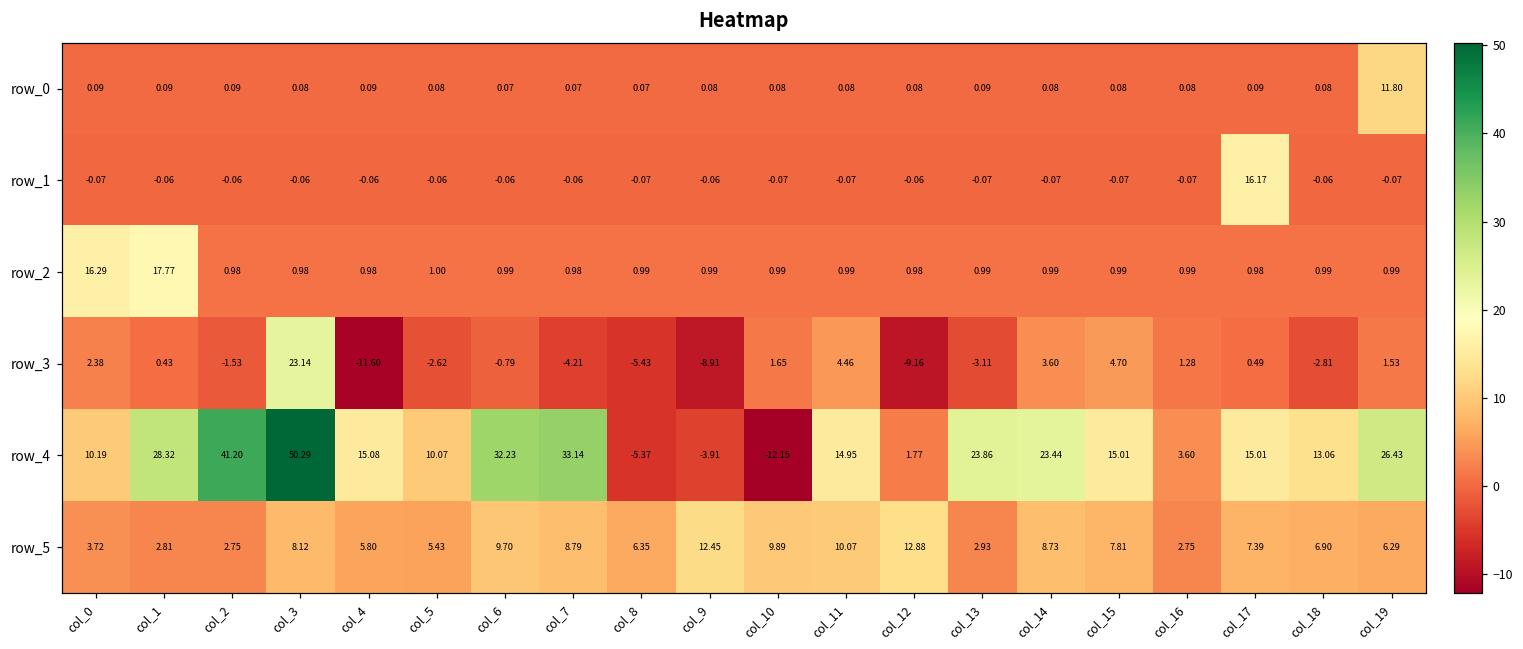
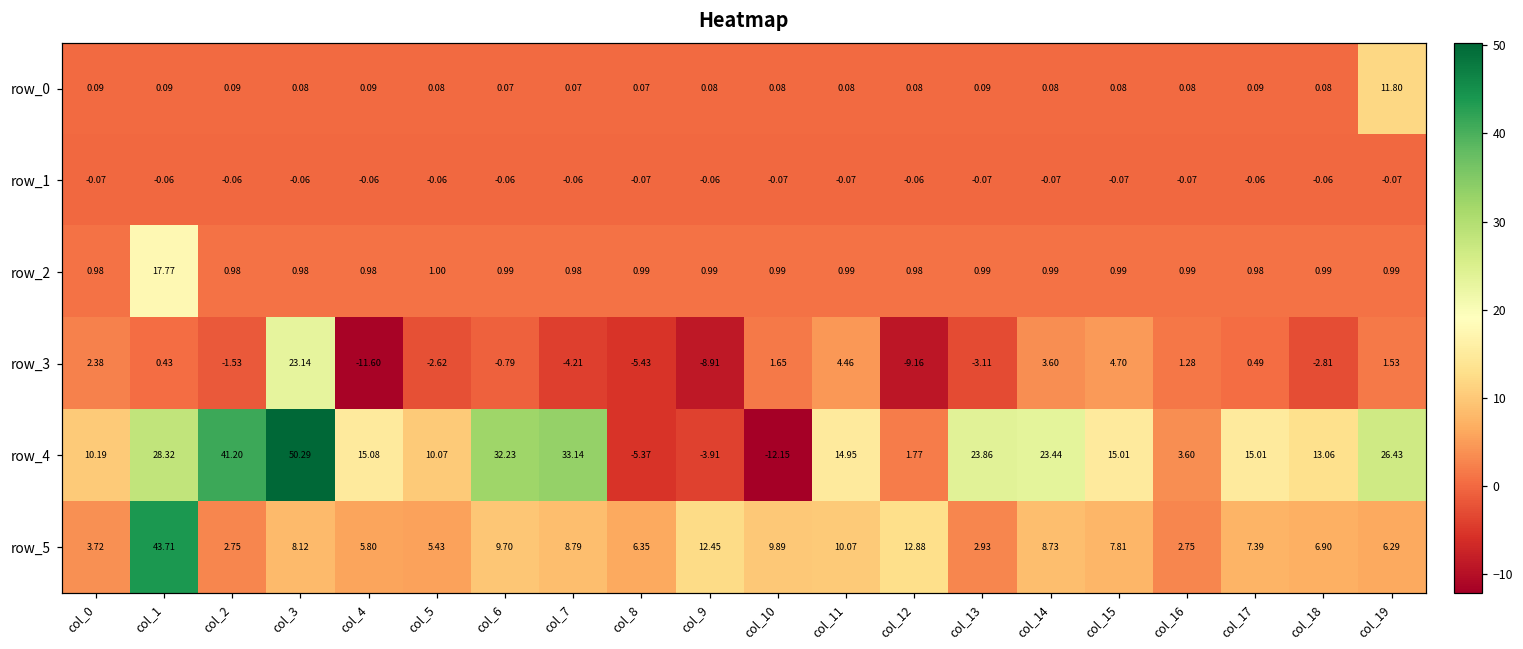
  {
    "row_0": {
      "col_0": 0.09,
      "col_1": 0.09,
      "col_2": 0.09,
      "col_3": 0.08,
      "col_4": 0.09,
      "col_5": 0.08,
      "col_6": 0.07,
      "col_7": 0.07,
      "col_8": 0.07,
      "col_9": 0.08,
      "col_10": 0.08,
      "col_11": 0.08,
      "col_12": 0.08,
      "col_13": 0.09,
      "col_14": 0.08,
      "col_15": 0.08,
      "col_16": 0.08,
      "col_17": 0.09,
      "col_18": 0.08,
      "col_19": 11.80
    },
    "row_1": {
      "col_0": -0.07,
      "col_1": -0.06,
      "col_2": -0.06,
      "col_3": -0.06,
      "col_4": -0.06,
      "col_5": -0.06,
      "col_6": -0.06,
      "col_7": -0.06,
      "col_8": -0.07,
      "col_9": -0.06,
      "col_10": -0.07,
      "col_11": -0.07,
      "col_12": -0.06,
      "col_13": -0.07,
      "col_14": -0.07,
      "col_15": -0.07,
      "col_16": -0.07,
-     "col_17": 16.17,
+     "col_17": -0.06,
      "col_18": -0.06,
      "col_19": -0.07
    },
    "row_2": {
-     "col_0": 16.29,
+     "col_0": 0.98,
      "col_1": 17.77,
      "col_2": 0.98,
      "col_3": 0.98,
      "col_4": 0.98,
      "col_5": 1.00,
      "col_6": 0.99,
      "col_7": 0.98,
      "col_8": 0.99,
      "col_9": 0.99,
      "col_10": 0.99,
      "col_11": 0.99,
      "col_12": 0.98,
      "col_13": 0.99,
      "col_14": 0.99,
      "col_15": 0.99,
      "col_16": 0.99,
      "col_17": 0.98,
      "col_18": 0.99,
      "col_19": 0.99
    },
    "row_3": {
      "col_0": 2.38,
      "col_1": 0.43,
      "col_2": -1.53,
      "col_3": 23.14,
      "col_4": -11.60,
      "col_5": -2.62,
      "col_6": -0.79,
      "col_7": -4.21,
      "col_8": -5.43,
      "col_9": -8.91,
      "col_10": 1.65,
      "col_11": 4.46,
      "col_12": -9.16,
      "col_13": -3.11,
      "col_14": 3.60,
      "col_15": 4.70,
      "col_16": 1.28,
      "col_17": 0.49,
      "col_18": -2.81,
      "col_19": 1.53
    },
    "row_4": {
      "col_0": 10.19,
      "col_1": 28.32,
      "col_2": 41.20,
      "col_3": 50.29,
      "col_4": 15.08,
      "col_5": 10.07,
      "col_6": 32.23,
      "col_7": 33.14,
      "col_8": -5.37,
      "col_9": -3.91,
      "col_10": -12.15,
      "col_11": 14.95,
      "col_12": 1.77,
      "col_13": 23.86,
      "col_14": 23.44,
      "col_15": 15.01,
      "col_16": 3.60,
      "col_17": 15.01,
      "col_18": 13.06,
      "col_19": 26.43
    },
    "row_5": {
      "col_0": 3.72,
-     "col_1": 2.81,
+     "col_1": 43.71,
      "col_2": 2.75,
      "col_3": 8.12,
      "col_4": 5.80,
      "col_5": 5.43,
      "col_6": 9.70,
      "col_7": 8.79,
      "col_8": 6.35,
      "col_9": 12.45,
      "col_10": 9.89,
      "col_11": 10.07,
      "col_12": 12.88,
      "col_13": 2.93,
      "col_14": 8.73,
      "col_15": 7.81,
      "col_16": 2.75,
      "col_17": 7.39,
      "col_18": 6.90,
      "col_19": 6.29
    }
  }
